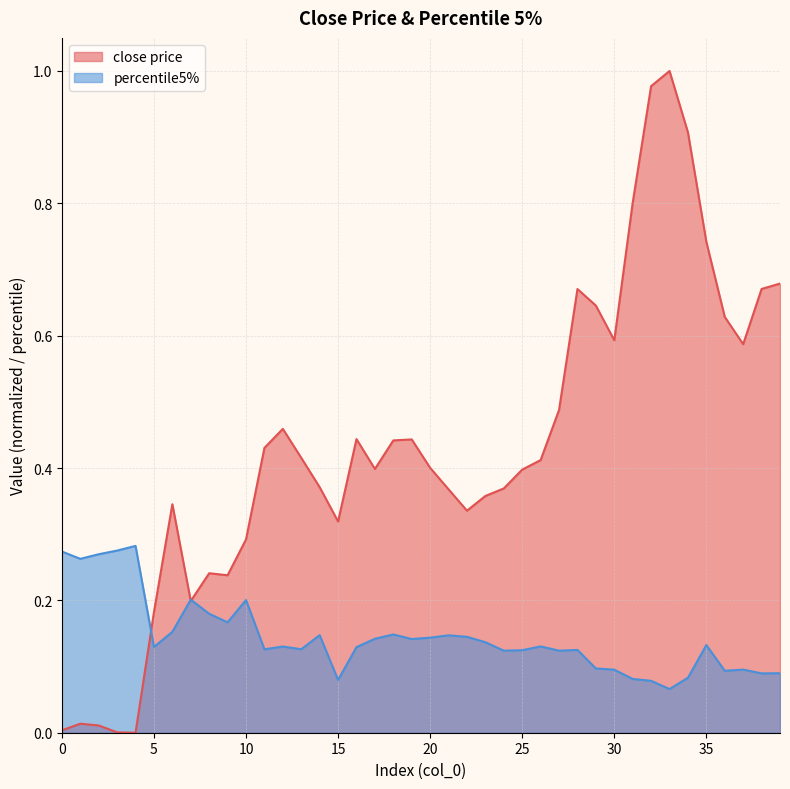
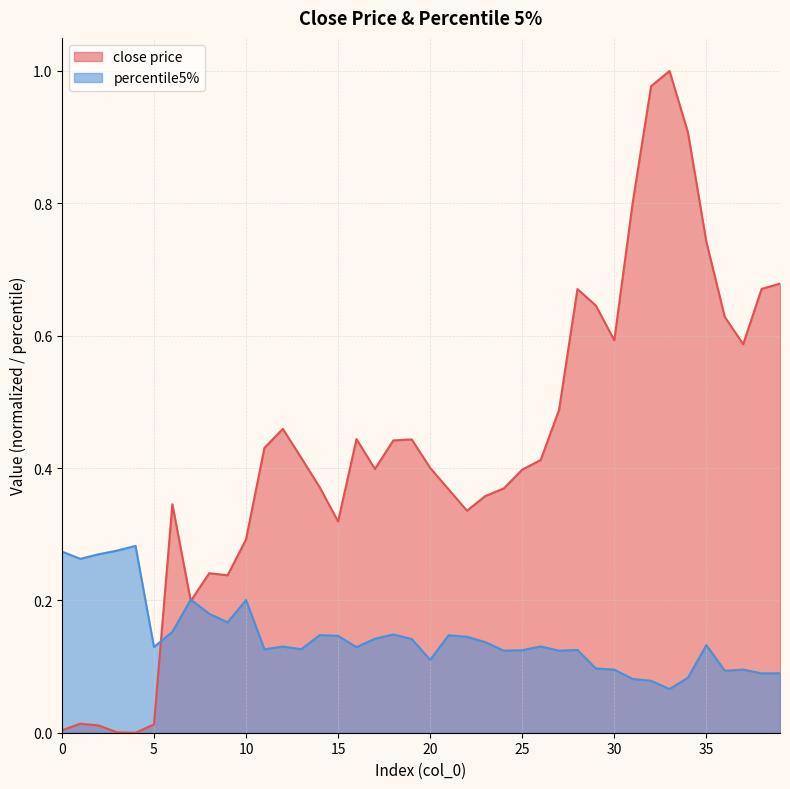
  {
    "close price": {
      "0": 0.00,
-     "5": 0.18,
+     "5": 0.01,
      "10": 0.29,
      "15": 0.32,
      "20": 0.40,
      "25": 0.40,
      "30": 0.59,
      "35": 0.74
    },
    "percentile5%": {
      "0": 0.27,
      "5": 0.13,
      "10": 0.20,
-     "15": 0.08,
-     "20": 0.14,
+     "15": 0.15,
+     "20": 0.11,
      "25": 0.12,
      "30": 0.10,
      "35": 0.13
    }
  }
